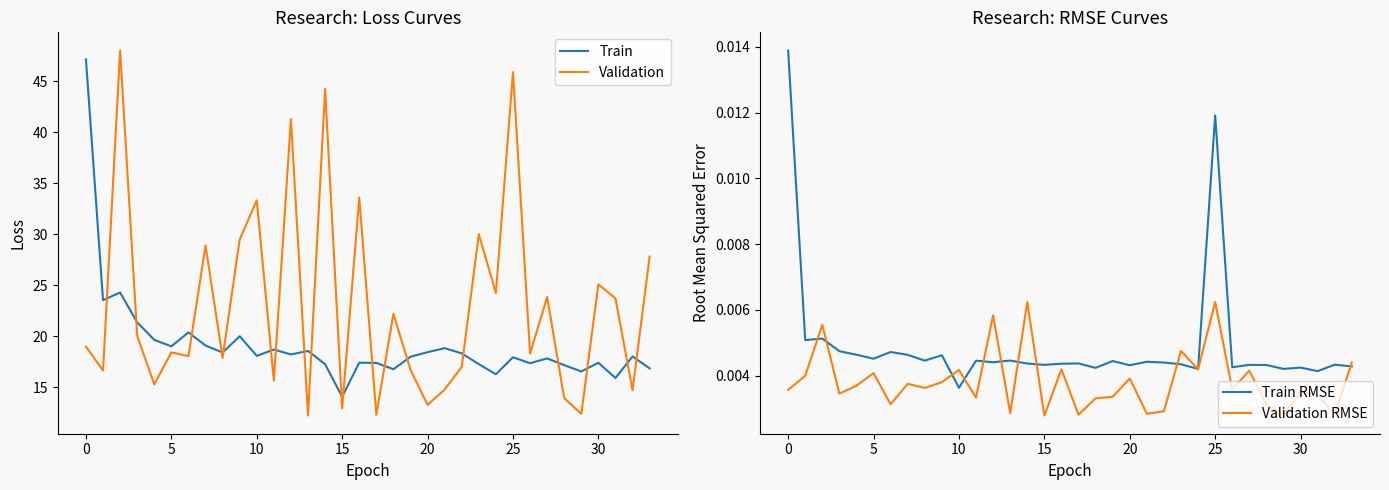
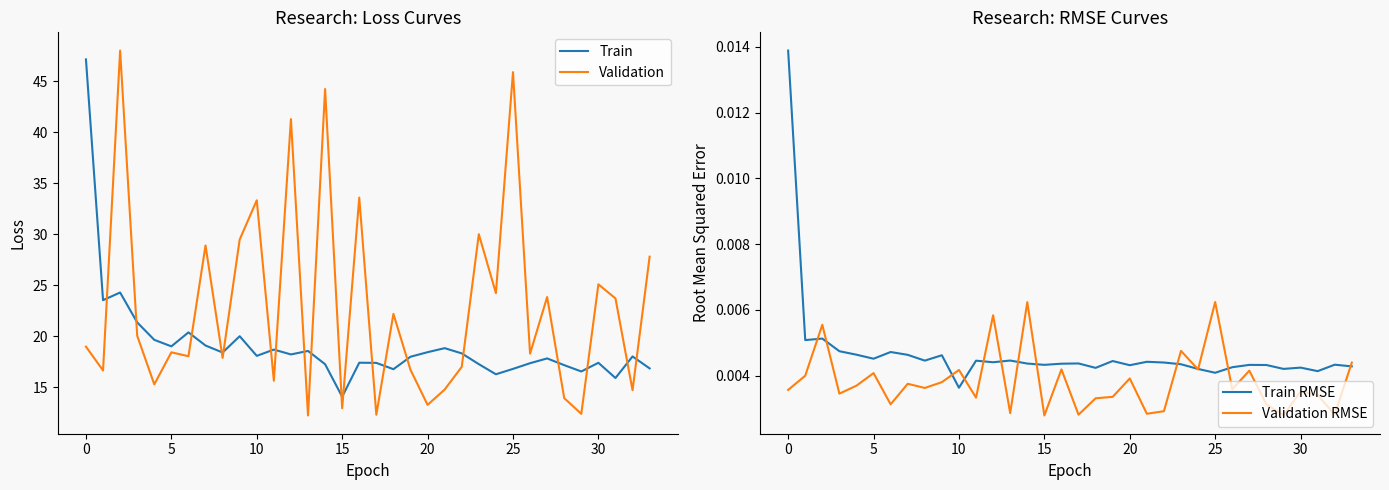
  {
    "Research: Loss Curves": {
      "Train": {
        "0": 47.2,
        "5": 19.0,
        "10": 18.1,
        "15": 14.1,
        "20": 18.4,
-       "25": 17.9,
+       "25": 16.8,
        "30": 17.4
      },
      "Validation": {
        "0": 19.0,
        "5": 18.4,
        "10": 33.3,
        "15": 12.9,
        "20": 13.3,
        "25": 45.9,
        "30": 25.1
      }
    },
    "Research: RMSE Curves": {
      "Train RMSE": {
        "0": 0.0139,
        "5": 0.0045,
        "10": 0.0036,
        "15": 0.0043,
        "20": 0.0043,
-       "25": 0.0119,
+       "25": 0.0041,
        "30": 0.0042
      },
      "Validation RMSE": {
        "0": 0.0036,
        "5": 0.0041,
        "10": 0.0042,
        "15": 0.0028,
        "20": 0.0039,
        "25": 0.0062
      }
    }
  }
